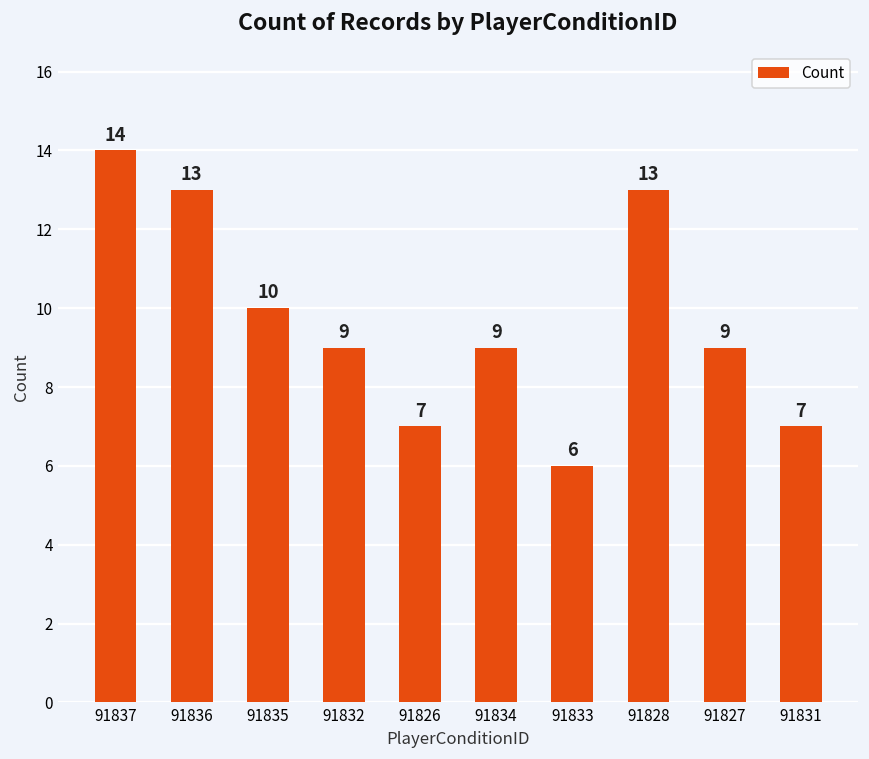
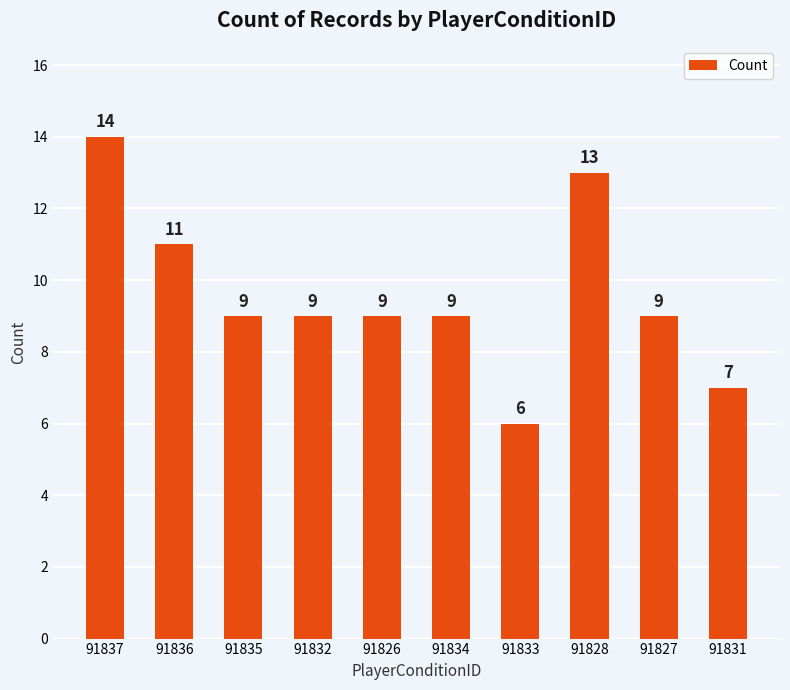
  {
    "91837": 14,
-   "91836": 13,
-   "91835": 10,
+   "91836": 11,
+   "91835": 9,
    "91832": 9,
-   "91826": 7,
+   "91826": 9,
    "91834": 9,
    "91833": 6,
    "91828": 13,
    "91827": 9,
    "91831": 7
  }
